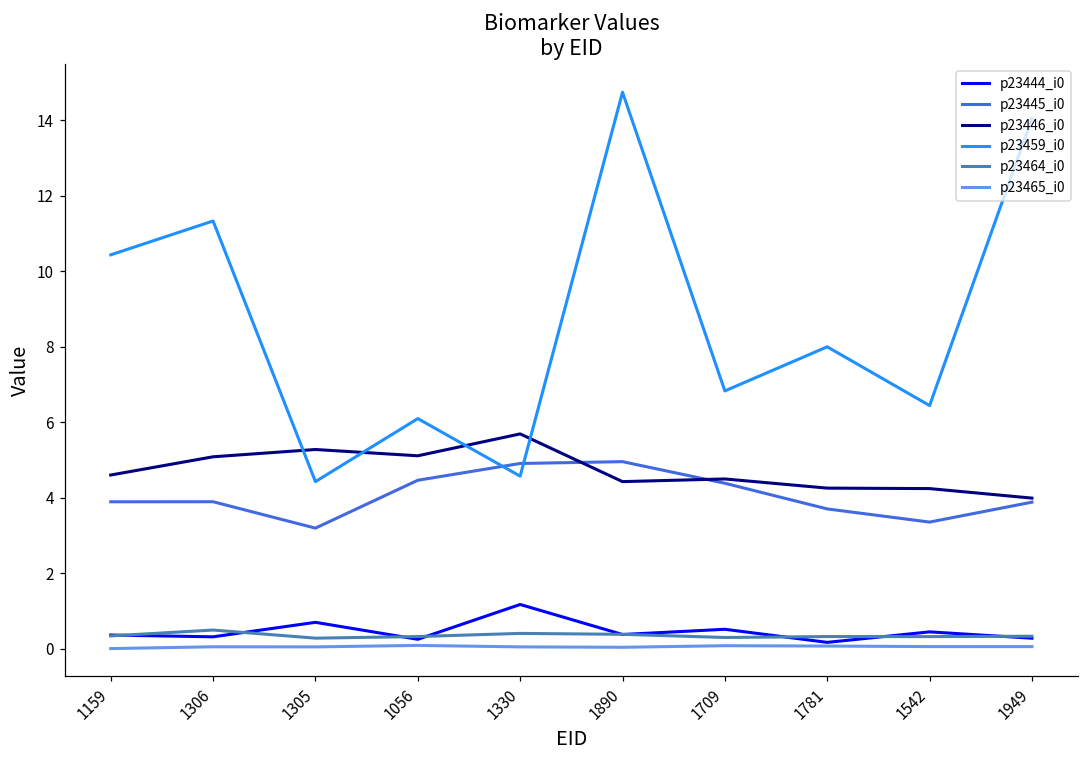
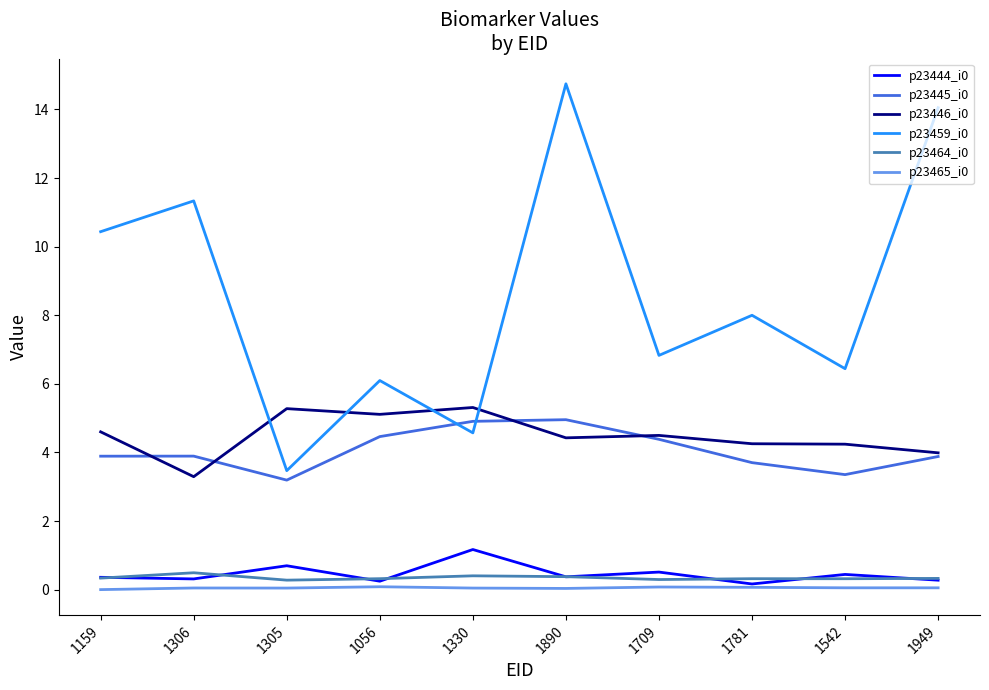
  {
    "p23444_i0": {
      "1306": 0.3,
      "1305": 0.7,
      "1330": 1.2,
      "1709": 0.5,
      "1781": 0.2,
      "1542": 0.4
    },
    "p23446_i0": {
      "1159": 4.6,
-     "1306": 5.1,
+     "1306": 3.3,
      "1305": 5.3,
      "1056": 5.1,
-     "1330": 5.7,
+     "1330": 5.3,
      "1890": 4.4,
      "1709": 4.5,
      "1781": 4.3,
      "1542": 4.2,
      "1949": 4.0
    },
    "p23459_i0": {
      "1159": 10.4,
      "1306": 11.3,
-     "1305": 4.4,
+     "1305": 3.5,
      "1056": 6.1,
      "1330": 4.6,
      "1890": 14.7,
      "1709": 6.8,
      "1781": 8.0,
      "1542": 6.4
    }
  }
